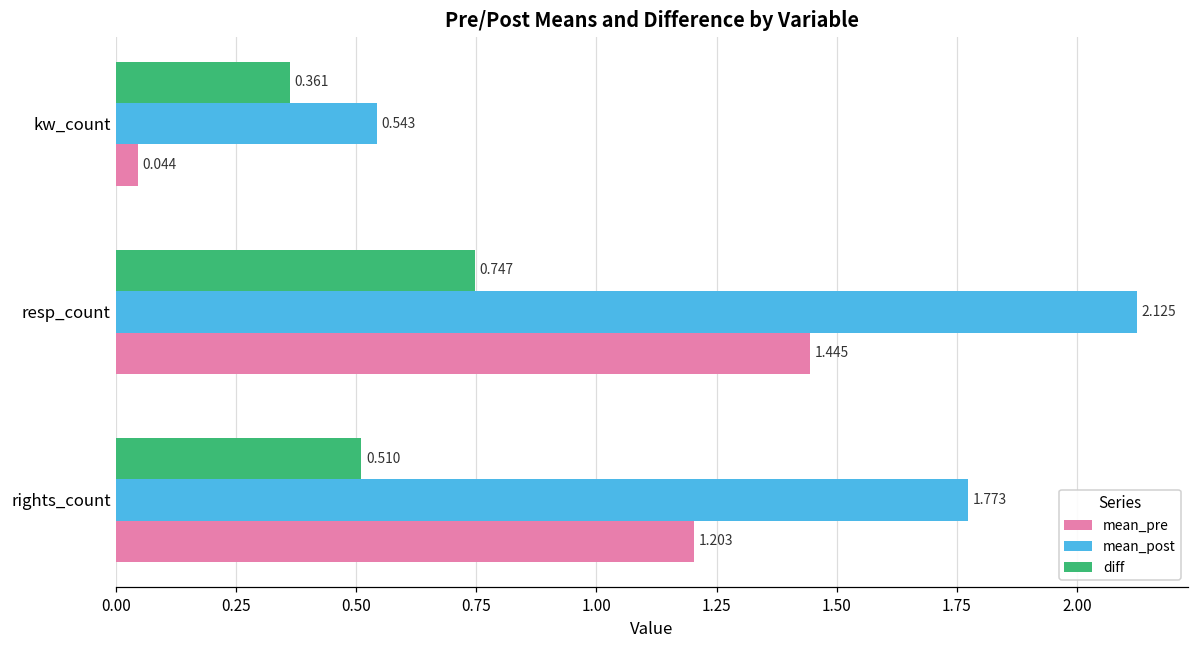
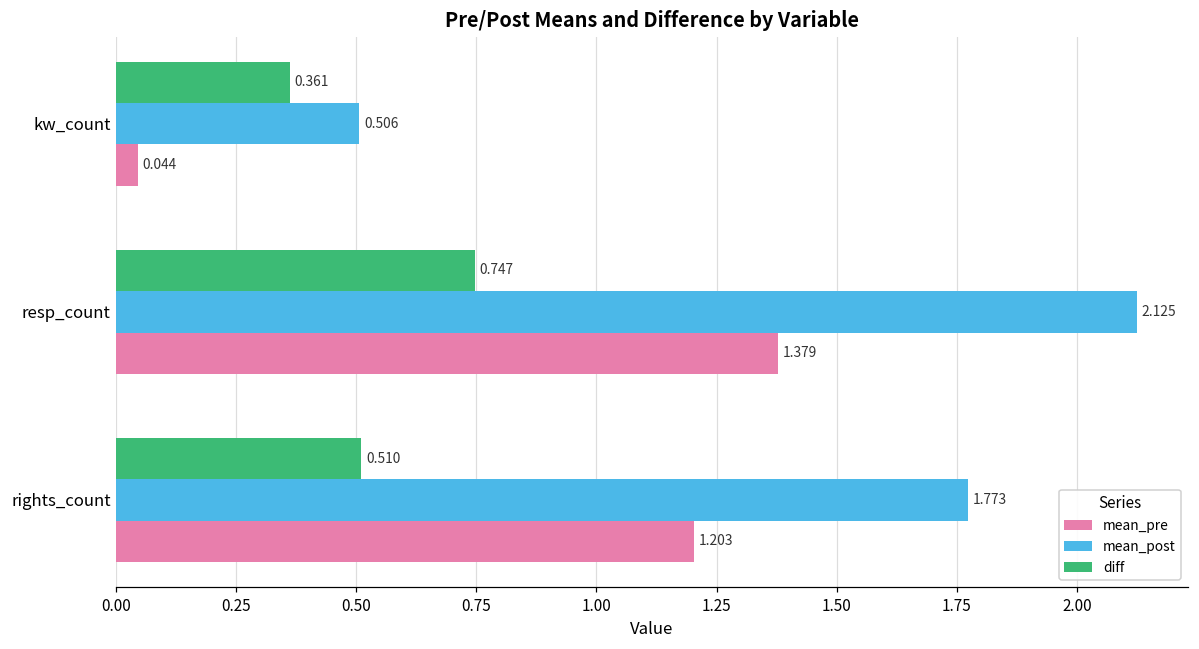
  {
    "mean_pre": {
      "kw_count": 0.044,
-     "resp_count": 1.445,
+     "resp_count": 1.379,
      "rights_count": 1.203
    },
    "mean_post": {
-     "kw_count": 0.543,
+     "kw_count": 0.506,
      "resp_count": 2.125,
      "rights_count": 1.773
    },
    "diff": {
      "kw_count": 0.361,
      "resp_count": 0.747,
      "rights_count": 0.510
    }
  }
